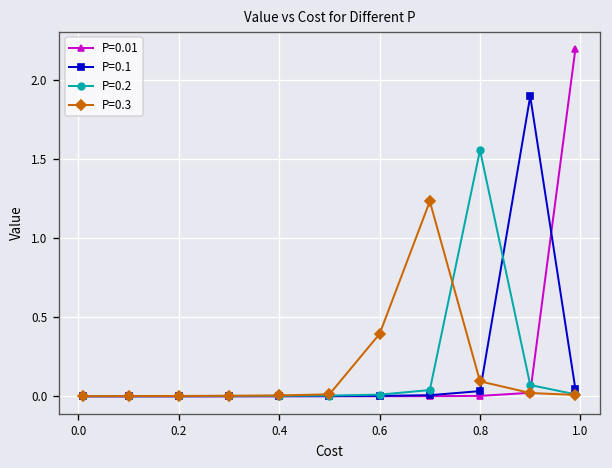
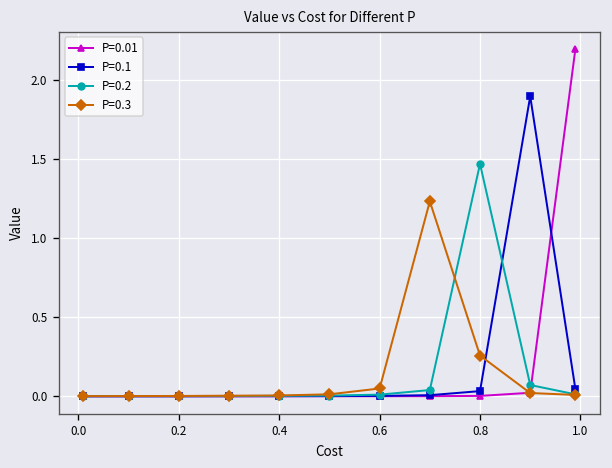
  {
    "P=0.01": {
      "0.8": 0.00
    },
    "P=0.1": {
      "0.8": 0.03
    },
    "P=0.2": {
-     "0.8": 1.56
+     "0.8": 1.47
    },
    "P=0.3": {
-     "0.6": 0.40,
-     "0.8": 0.10
+     "0.6": 0.05,
+     "0.8": 0.26
    }
  }
